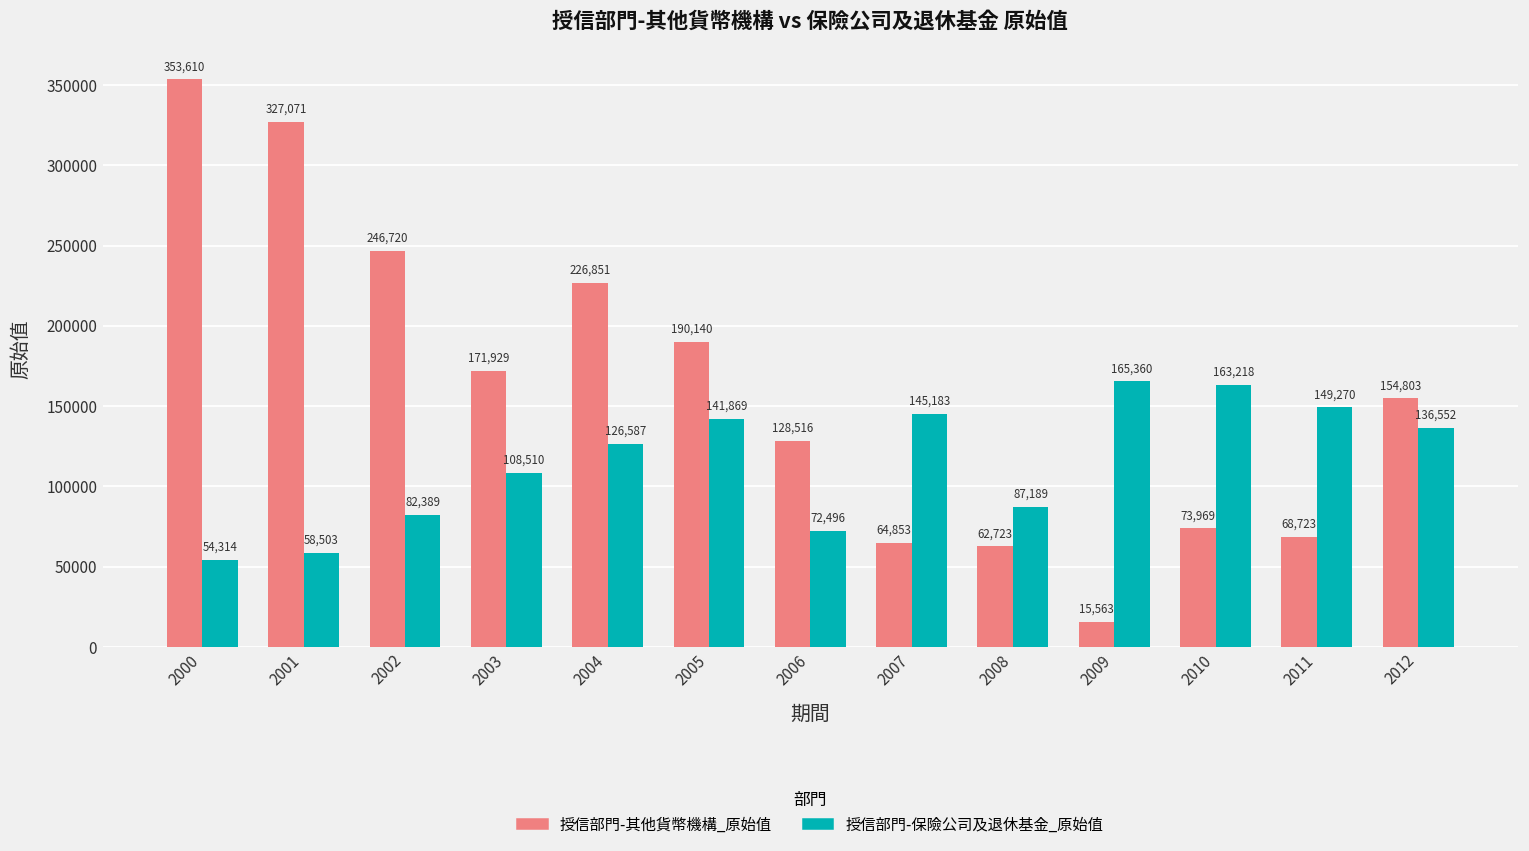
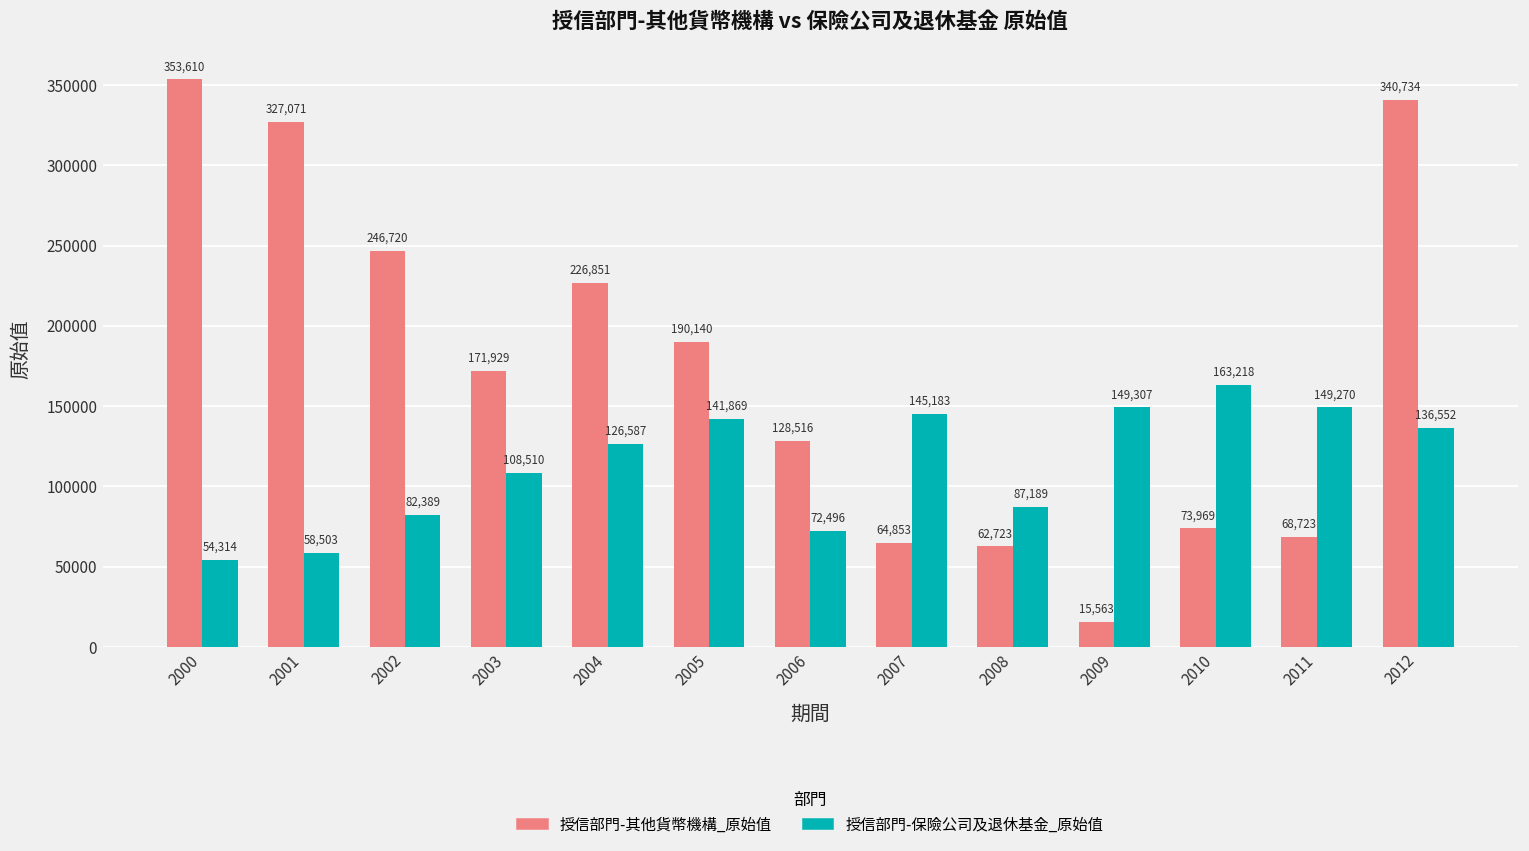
  {
    "授信部門-其他貨幣機構_原始值": {
      "2000": "353,610",
      "2001": "327,071",
      "2002": "246,720",
      "2003": "171,929",
      "2004": "226,851",
      "2005": "190,140",
      "2006": "128,516",
      "2007": "64,853",
      "2008": "62,723",
      "2009": "15,563",
      "2010": "73,969",
      "2011": "68,723",
-     "2012": "154,803"
+     "2012": "340,734"
    },
    "授信部門-保險公司及退休基金_原始值": {
      "2000": "54,314",
      "2001": "58,503",
      "2002": "82,389",
      "2003": "108,510",
      "2004": "126,587",
      "2005": "141,869",
      "2006": "72,496",
      "2007": "145,183",
      "2008": "87,189",
-     "2009": "165,360",
+     "2009": "149,307",
      "2010": "163,218",
      "2011": "149,270",
      "2012": "136,552"
    }
  }
